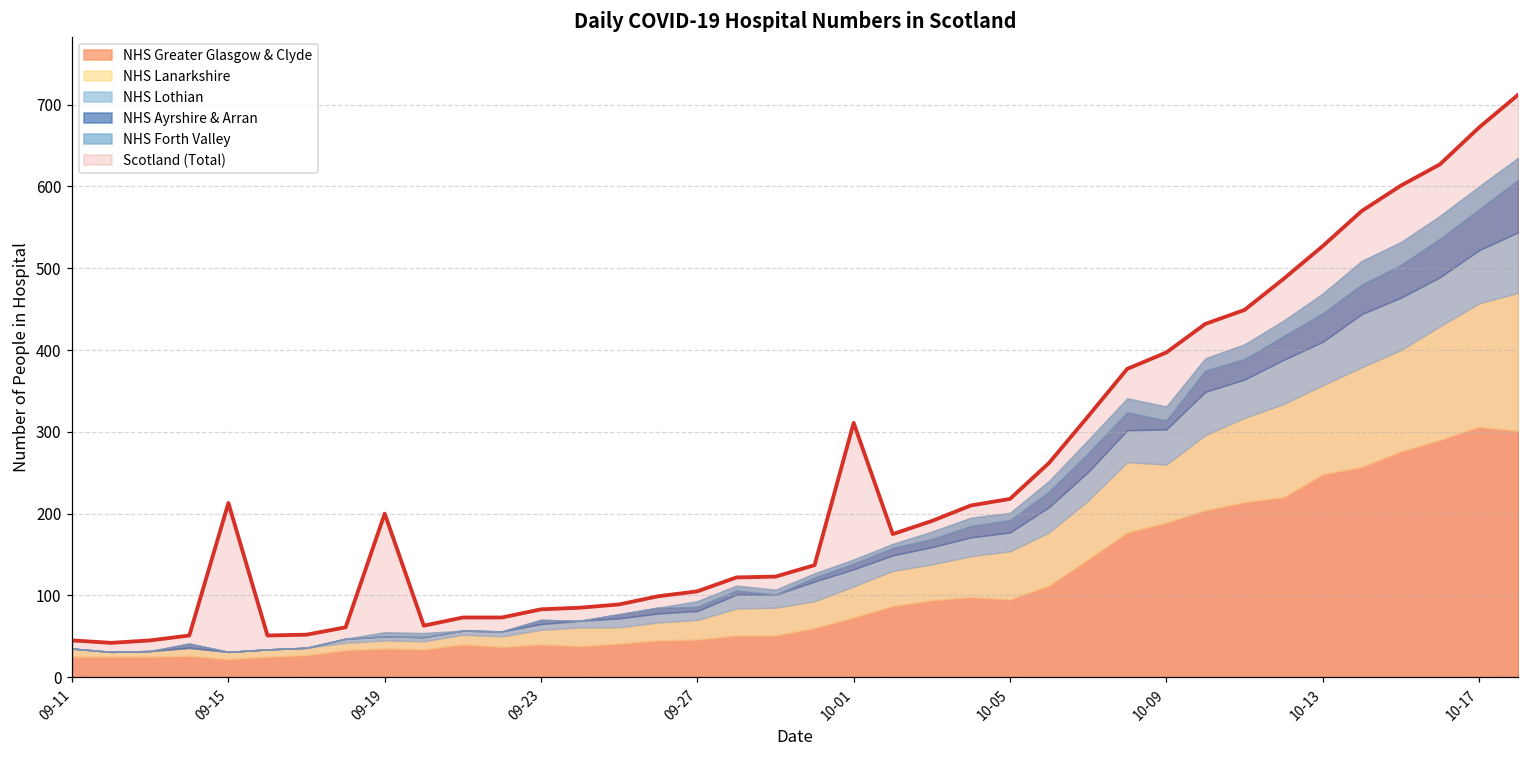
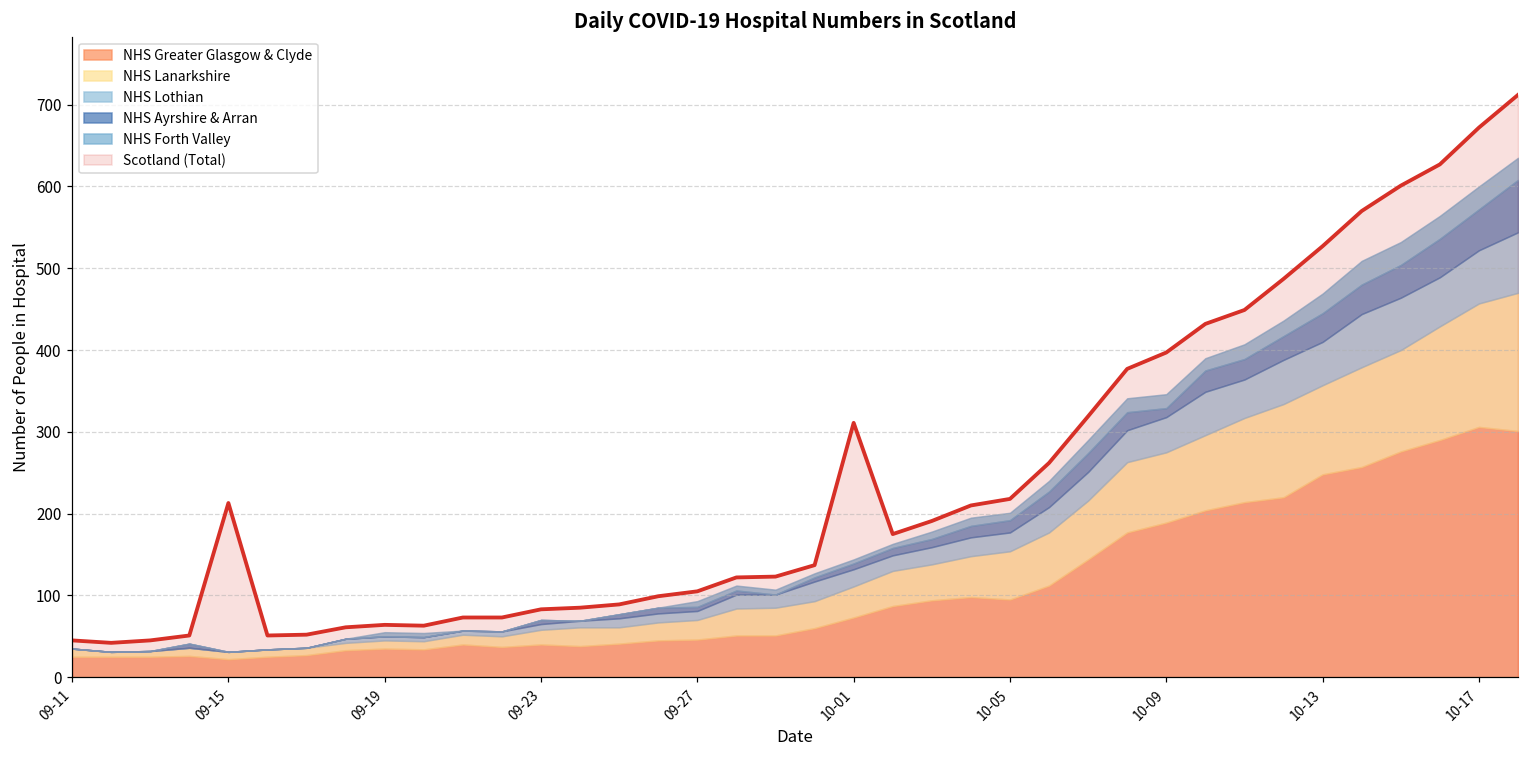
  {
    "NHS Greater Glasgow & Clyde": {
      "09-11": 30,
      "09-15": 20,
      "09-19": 40,
      "09-23": 40,
      "09-27": 50,
      "10-01": 70,
      "10-05": 100,
      "10-09": 190,
      "10-13": 250,
      "10-17": 310
    },
    "NHS Lanarkshire": {
      "09-19": 10,
      "09-23": 20,
      "09-27": 20,
      "10-01": 40,
      "10-05": 60,
-     "10-09": 70,
+     "10-09": 90,
      "10-13": 110,
      "10-17": 150
    },
    "NHS Ayrshire & Arran": {
      "09-27": 10,
      "10-01": 10,
      "10-05": 20,
      "10-09": 10,
      "10-13": 40,
      "10-17": 50
    },
    "Scotland (Total)": {
      "09-11": 50,
      "09-15": 210,
-     "09-19": 200,
+     "09-19": 60,
      "09-23": 80,
      "09-27": 110,
      "10-01": 310,
      "10-05": 220,
      "10-09": 400,
      "10-13": 530,
      "10-17": 670
    }
  }
